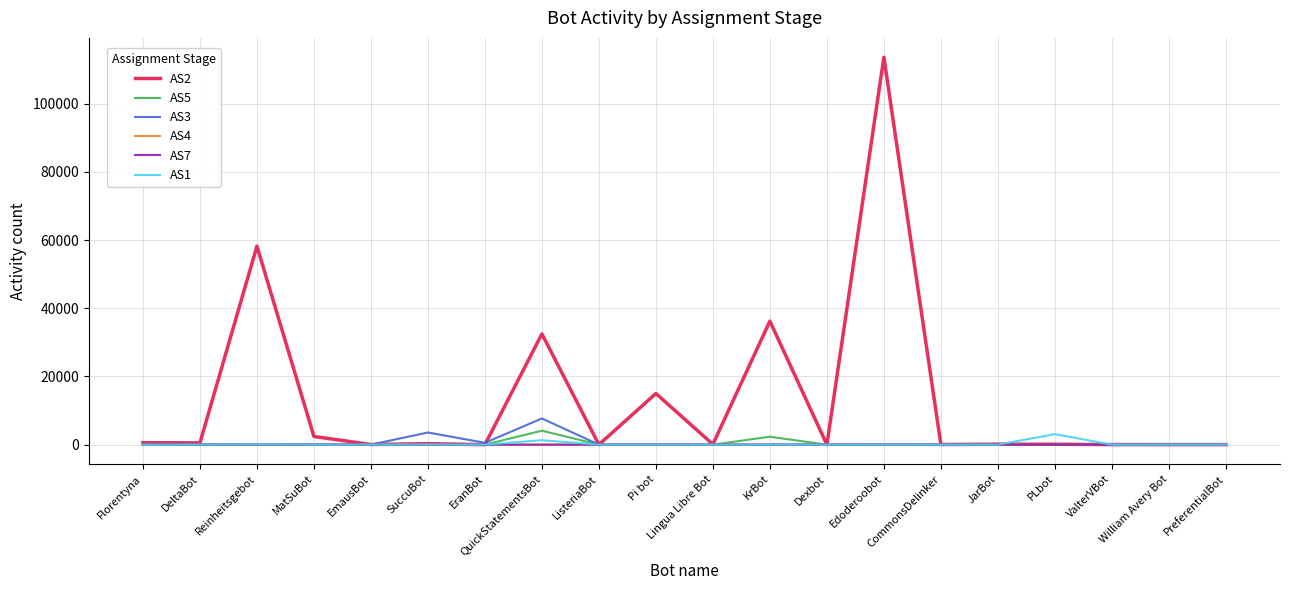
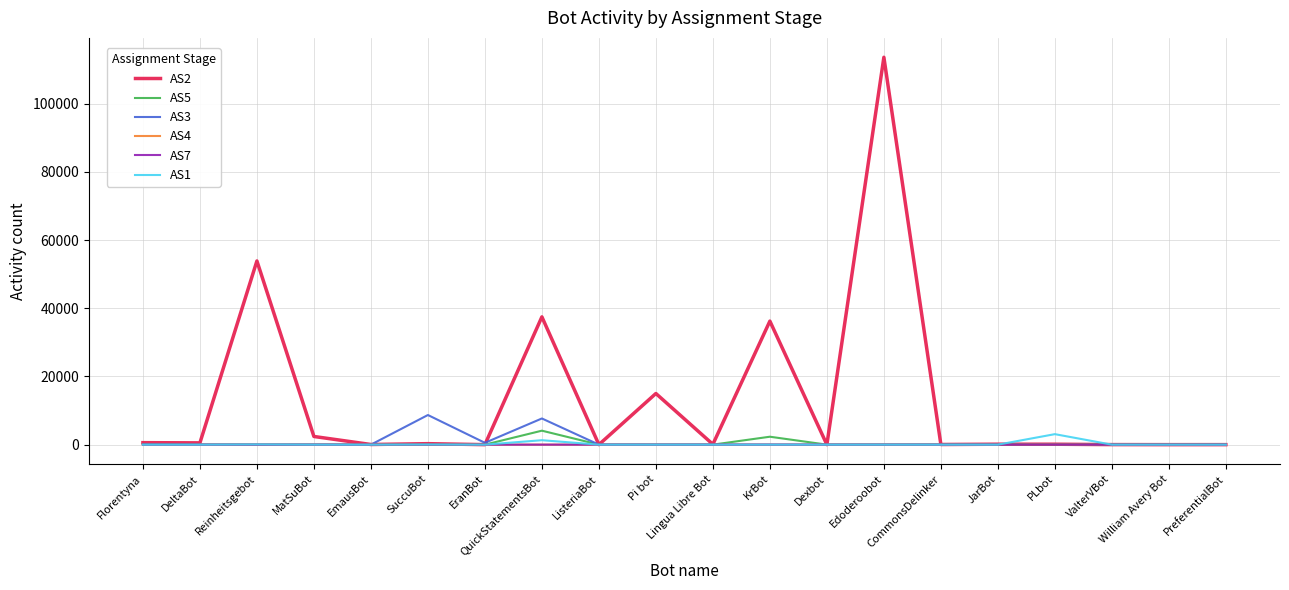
  {
    "AS2": {
-     "Reinheitsgebot": 58000,
+     "Reinheitsgebot": 54000,
      "MatSuBot": 2000,
-     "QuickStatementsBot": 32000,
+     "QuickStatementsBot": 37000,
      "Pi bot": 15000,
      "KrBot": 36000,
      "Edoderoobot": 114000
    },
    "AS5": {
      "QuickStatementsBot": 4000,
      "KrBot": 2000
    },
    "AS3": {
-     "SuccuBot": 4000,
+     "SuccuBot": 9000,
      "QuickStatementsBot": 8000
    },
    "AS1": {
      "QuickStatementsBot": 1000,
      "PLbot": 3000
    }
  }
